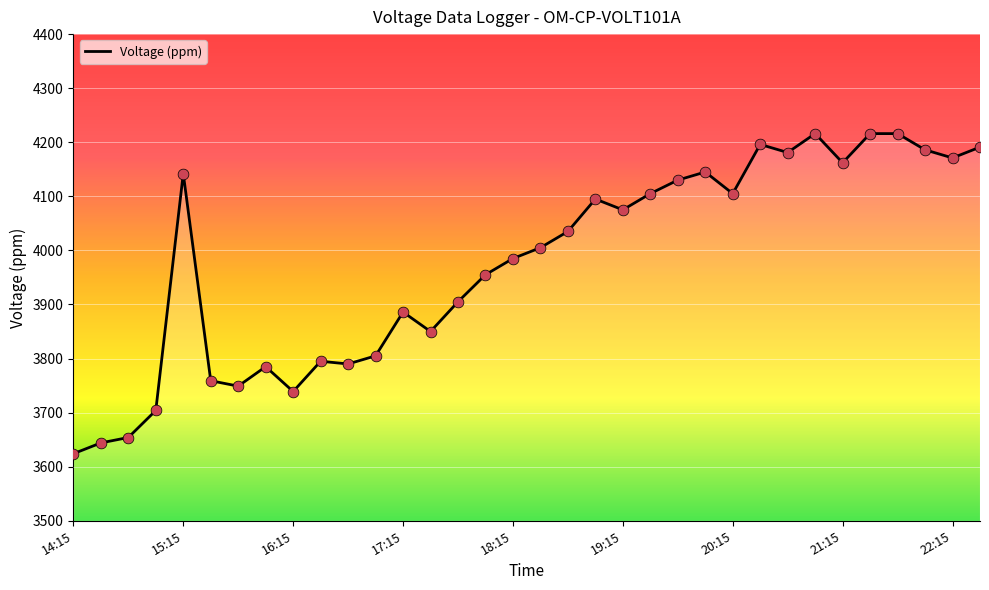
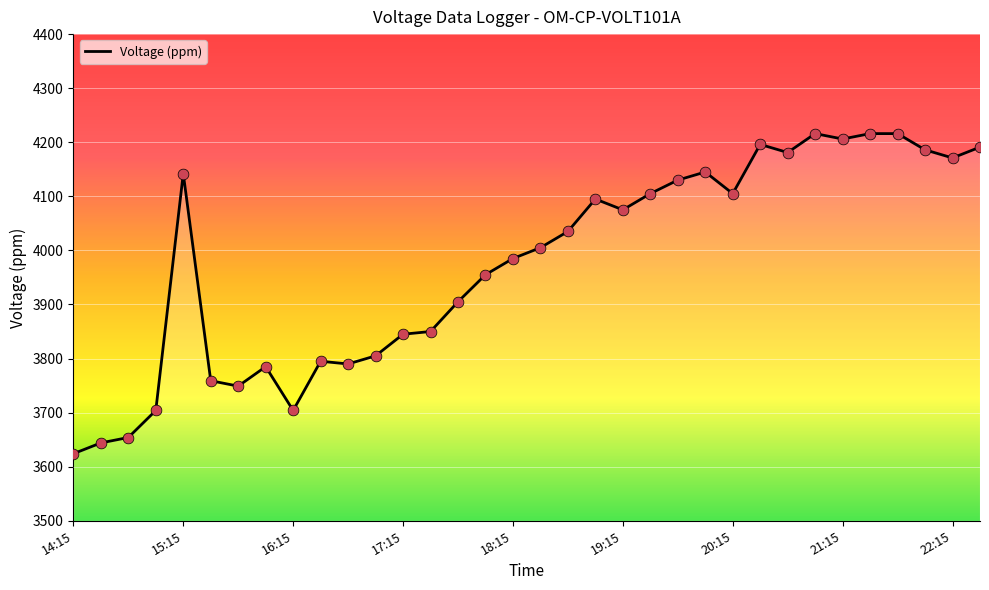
  {
    "14:15": 3620,
    "15:15": 4140,
-   "16:15": 3740,
-   "17:15": 3890,
+   "16:15": 3700,
+   "17:15": 3850,
    "18:15": 3990,
    "19:15": 4080,
    "20:15": 4110,
-   "21:15": 4160,
+   "21:15": 4210,
    "22:15": 4170
  }
